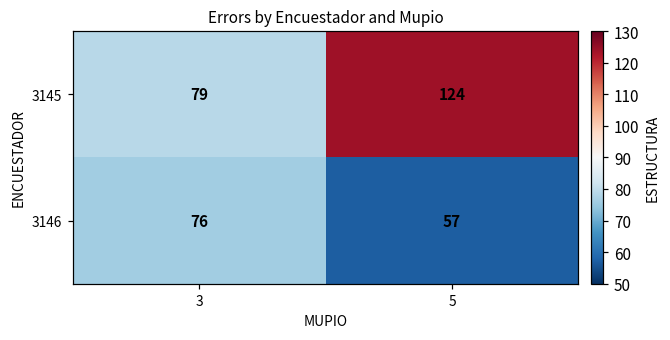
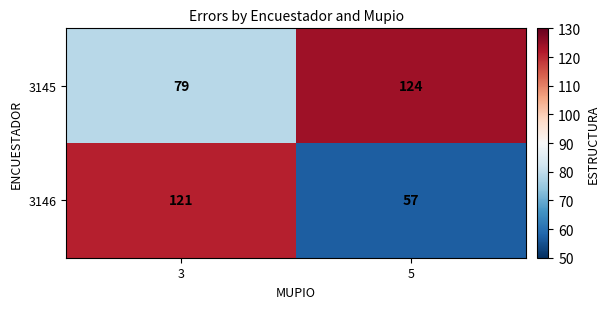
  {
    "3145": {
      "3": 79,
      "5": 124
    },
    "3146": {
-     "3": 76,
+     "3": 121,
      "5": 57
    }
  }
